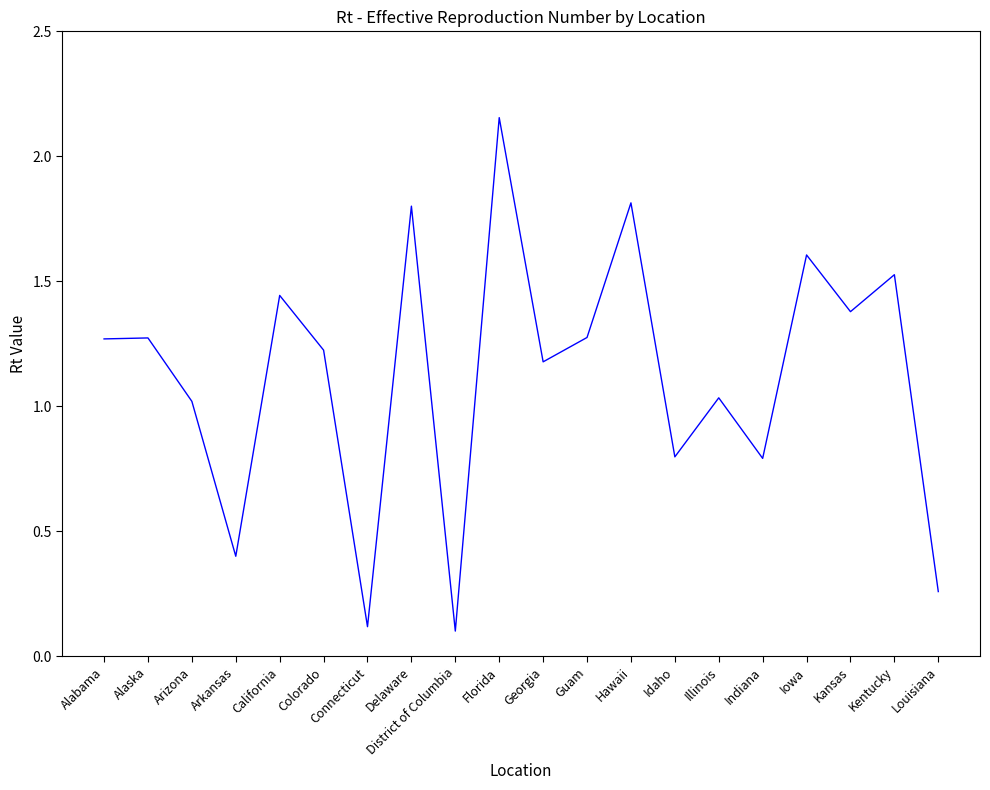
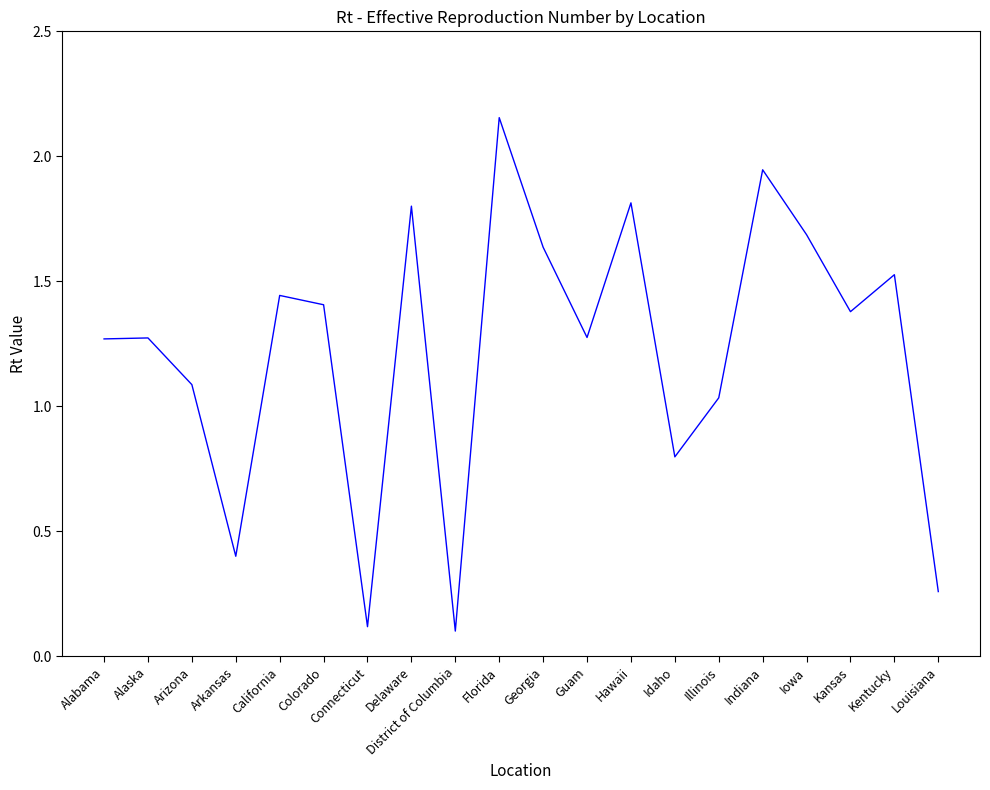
  {
    "Alabama": 1.27,
    "Alaska": 1.27,
-   "Arizona": 1.02,
+   "Arizona": 1.09,
    "Arkansas": 0.40,
    "California": 1.44,
-   "Colorado": 1.22,
+   "Colorado": 1.41,
    "Connecticut": 0.12,
    "Delaware": 1.80,
    "District of Columbia": 0.10,
    "Florida": 2.15,
-   "Georgia": 1.18,
+   "Georgia": 1.64,
    "Guam": 1.28,
    "Hawaii": 1.81,
    "Idaho": 0.80,
    "Illinois": 1.03,
-   "Indiana": 0.79,
-   "Iowa": 1.61,
+   "Indiana": 1.95,
+   "Iowa": 1.69,
    "Kansas": 1.38,
    "Kentucky": 1.53,
    "Louisiana": 0.26
  }
